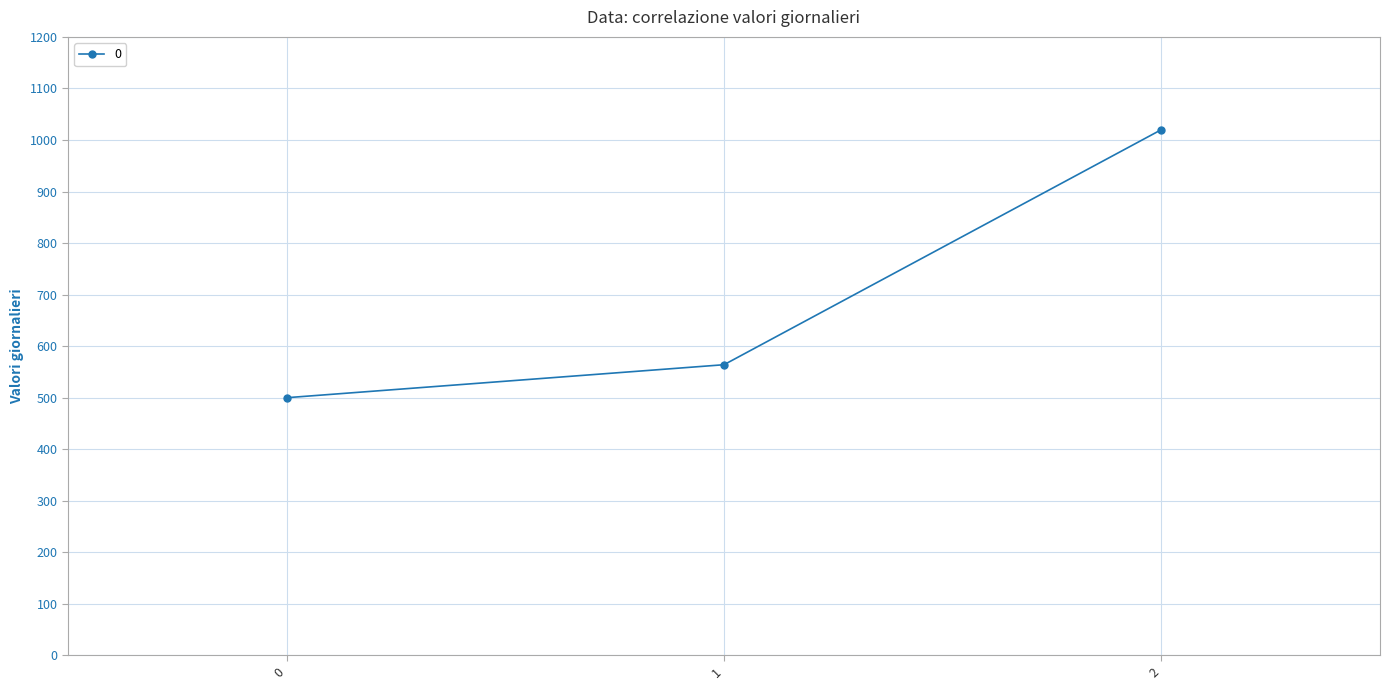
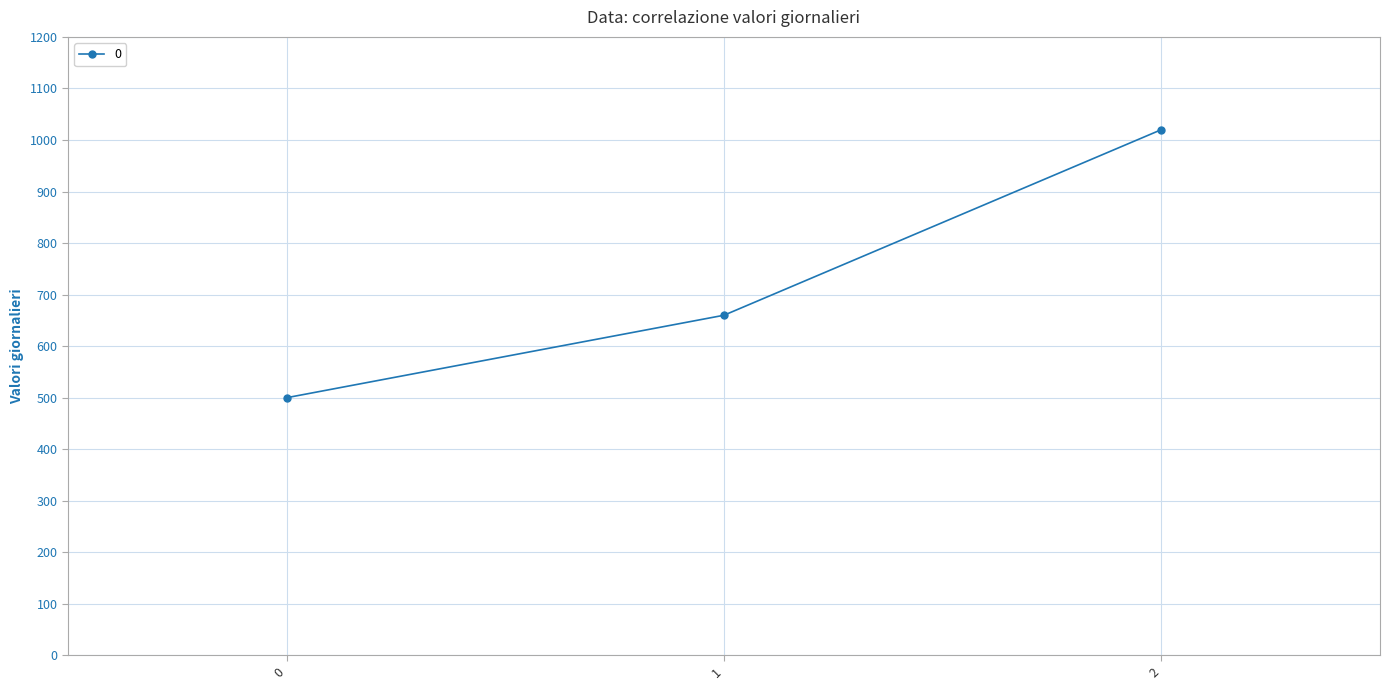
  {
    "0": 500,
-   "1": 560,
+   "1": 660,
    "2": 1020
  }
